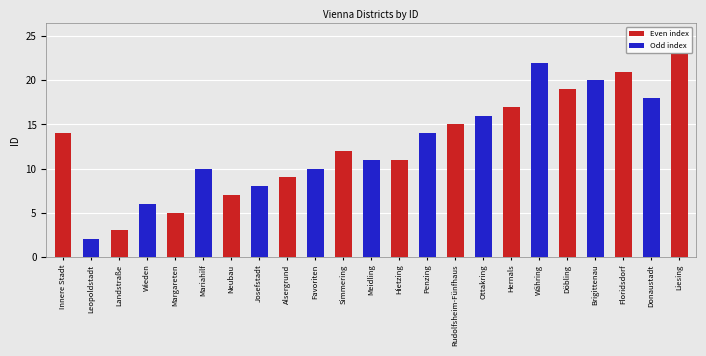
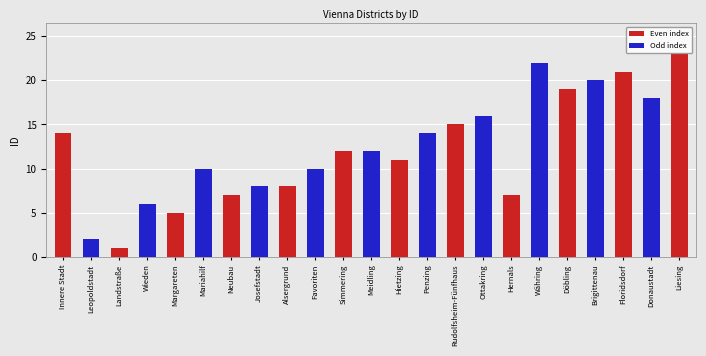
  {
    "Innere Stadt": 14,
    "Leopoldstadt": 2,
-   "Landstraße": 3,
+   "Landstraße": 1,
    "Wieden": 6,
    "Margareten": 5,
    "Mariahilf": 10,
    "Neubau": 7,
    "Josefstadt": 8,
-   "Alsergrund": 9,
+   "Alsergrund": 8,
    "Favoriten": 10,
    "Simmering": 12,
-   "Meidling": 11,
+   "Meidling": 12,
    "Hietzing": 11,
    "Penzing": 14,
    "Rudolfsheim-Fünfhaus": 15,
    "Ottakring": 16,
-   "Hernals": 17,
+   "Hernals": 7,
    "Währing": 22,
    "Döbling": 19,
    "Brigittenau": 20,
    "Floridsdorf": 21,
    "Donaustadt": 18,
    "Liesing": 23
  }
